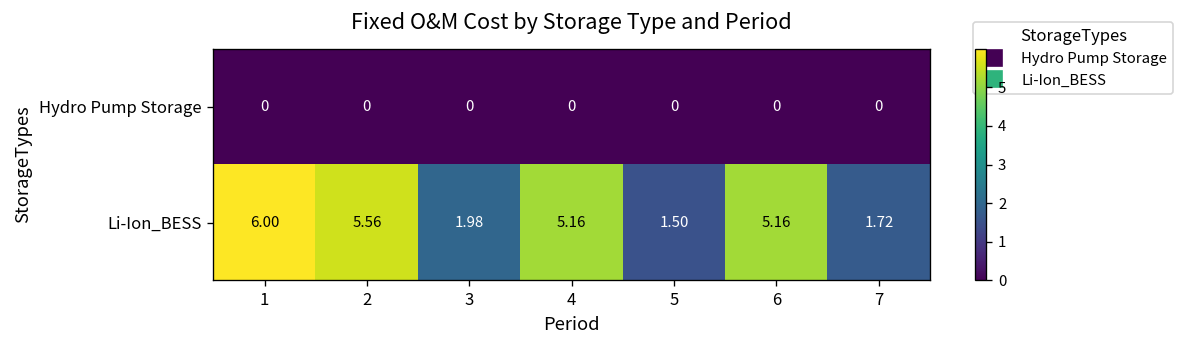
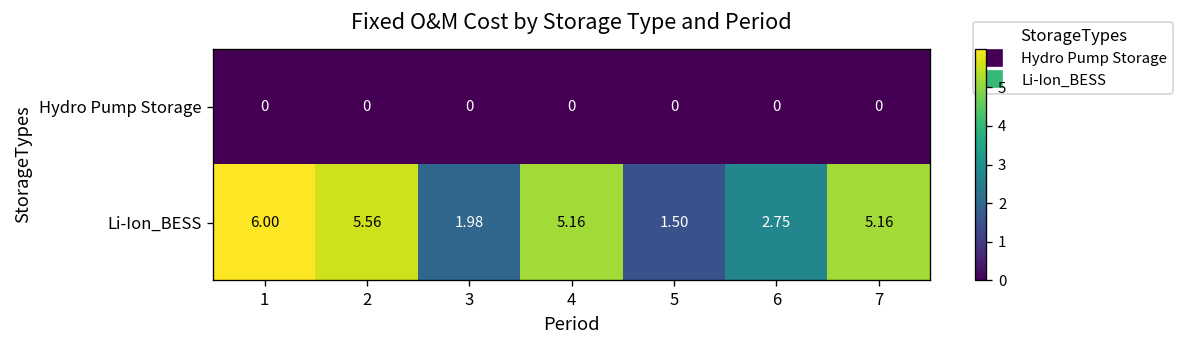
  {
    "Hydro Pump Storage": {
      "1": 0,
      "2": 0,
      "3": 0,
      "4": 0,
      "5": 0,
      "6": 0,
      "7": 0
    },
    "Li-Ion_BESS": {
      "1": 6.00,
      "2": 5.56,
      "3": 1.98,
      "4": 5.16,
      "5": 1.50,
-     "6": 5.16,
-     "7": 1.72
+     "6": 2.75,
+     "7": 5.16
    }
  }
